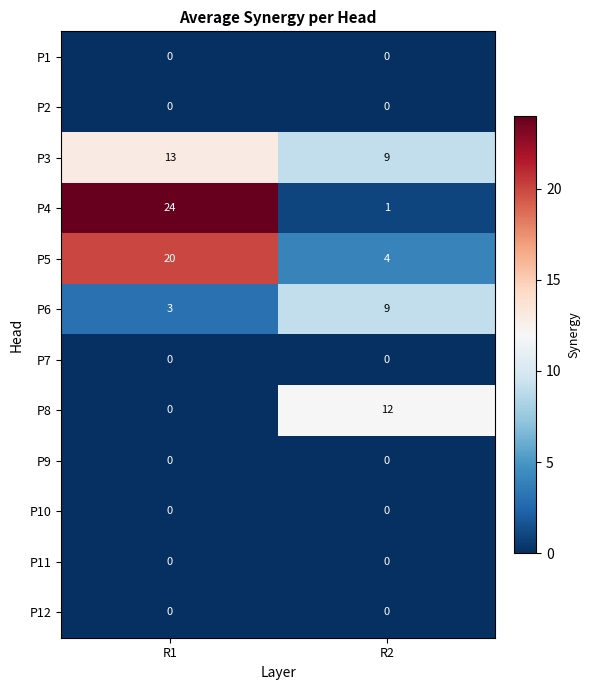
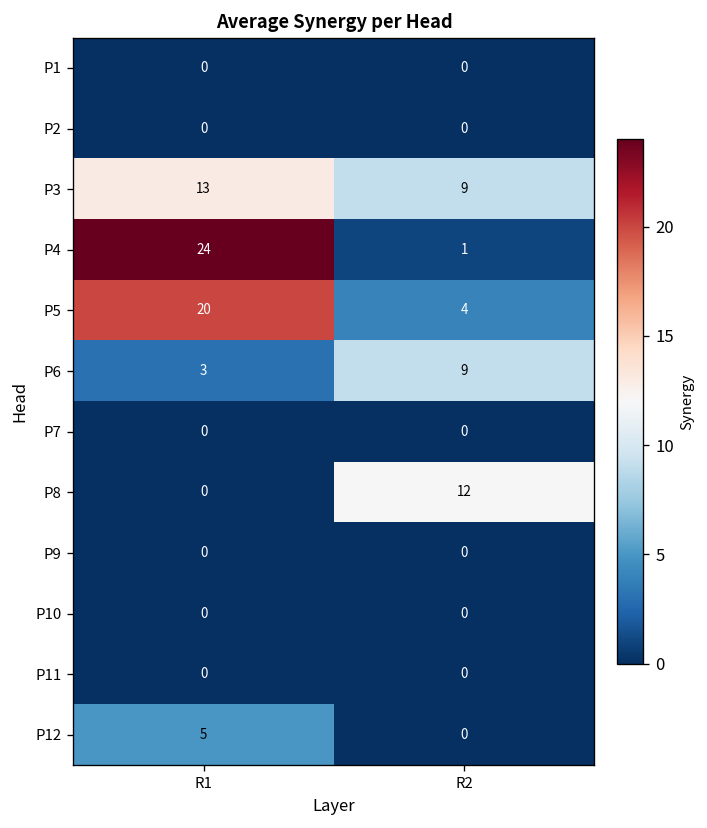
  {
    "P1": {
      "R1": 0,
      "R2": 0
    },
    "P2": {
      "R1": 0,
      "R2": 0
    },
    "P3": {
      "R1": 13,
      "R2": 9
    },
    "P4": {
      "R1": 24,
      "R2": 1
    },
    "P5": {
      "R1": 20,
      "R2": 4
    },
    "P6": {
      "R1": 3,
      "R2": 9
    },
    "P7": {
      "R1": 0,
      "R2": 0
    },
    "P8": {
      "R1": 0,
      "R2": 12
    },
    "P9": {
      "R1": 0,
      "R2": 0
    },
    "P10": {
      "R1": 0,
      "R2": 0
    },
    "P11": {
      "R1": 0,
      "R2": 0
    },
    "P12": {
-     "R1": 0,
+     "R1": 5,
      "R2": 0
    }
  }
